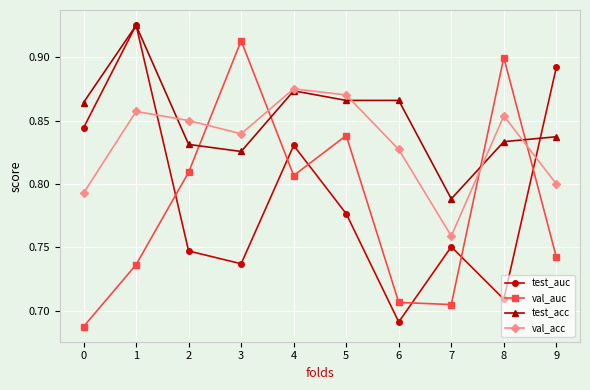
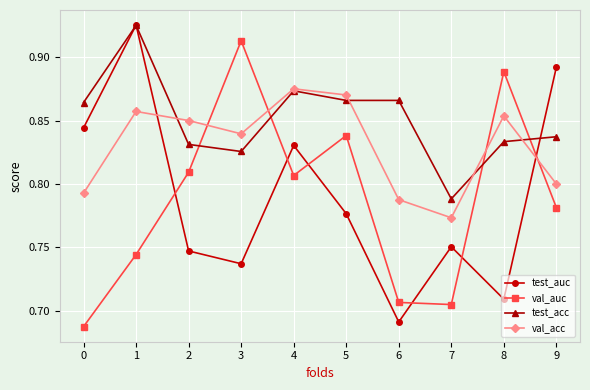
  {
    "val_auc": {
      "0": 0.688,
-     "1": 0.736,
+     "1": 0.744,
      "2": 0.809,
      "3": 0.913,
      "4": 0.807,
      "5": 0.838,
      "6": 0.707,
      "7": 0.705,
-     "8": 0.900,
-     "9": 0.742
+     "8": 0.889,
+     "9": 0.781
    },
    "val_acc": {
      "0": 0.793,
      "1": 0.857,
      "2": 0.850,
      "3": 0.840,
      "5": 0.870,
-     "6": 0.827,
-     "7": 0.759,
+     "6": 0.788,
+     "7": 0.773,
      "8": 0.854,
      "9": 0.800
    }
  }
